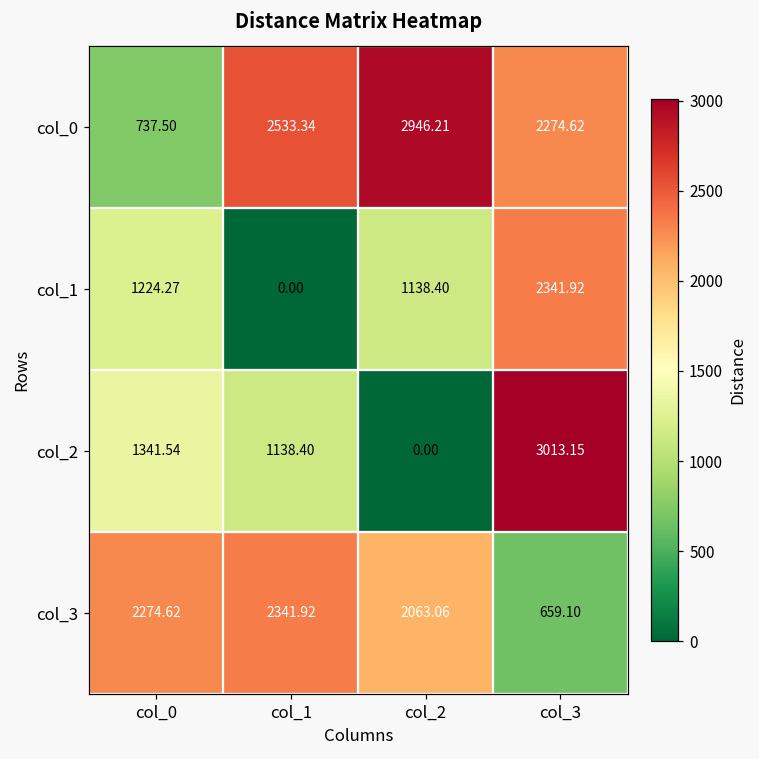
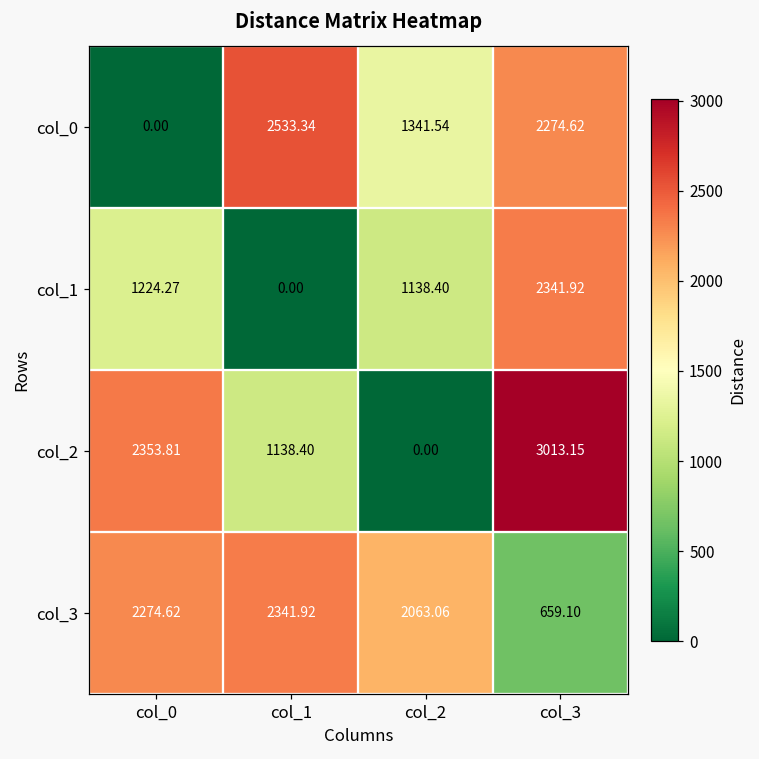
  {
    "col_0": {
-     "col_0": 737.50,
+     "col_0": 0.00,
      "col_1": 2533.34,
-     "col_2": 2946.21,
+     "col_2": 1341.54,
      "col_3": 2274.62
    },
    "col_1": {
      "col_0": 1224.27,
      "col_1": 0.00,
      "col_2": 1138.40,
      "col_3": 2341.92
    },
    "col_2": {
-     "col_0": 1341.54,
+     "col_0": 2353.81,
      "col_1": 1138.40,
      "col_2": 0.00,
      "col_3": 3013.15
    },
    "col_3": {
      "col_0": 2274.62,
      "col_1": 2341.92,
      "col_2": 2063.06,
      "col_3": 659.10
    }
  }
